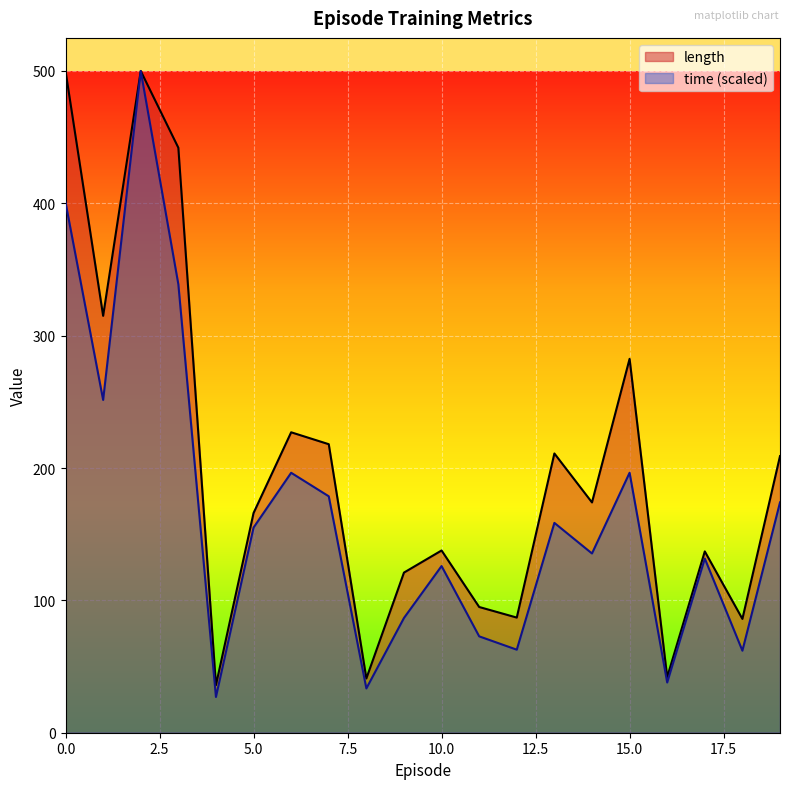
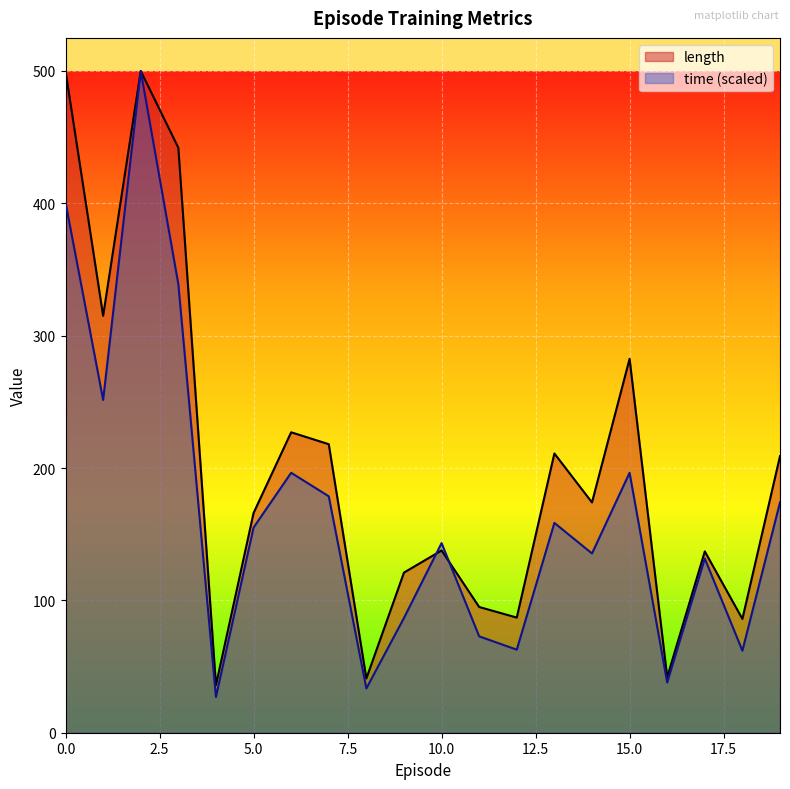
  {
    "length": {
      "0.0": 500,
      "5.0": 166,
      "10.0": 138,
      "15.0": 283
    },
    "time (scaled)": {
      "0.0": 401,
      "5.0": 155,
-     "10.0": 126,
+     "10.0": 143,
      "15.0": 196
    }
  }
